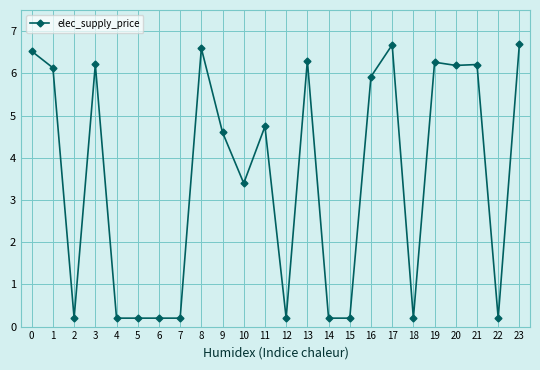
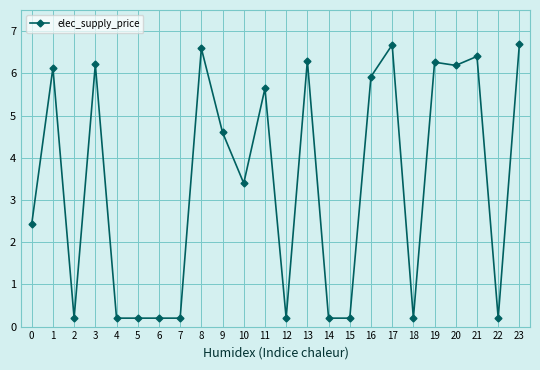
  {
-   "0": 6.5,
+   "0": 2.4,
    "1": 6.1,
    "2": 0.2,
    "3": 6.2,
    "4": 0.2,
    "5": 0.2,
    "6": 0.2,
    "7": 0.2,
    "8": 6.6,
    "9": 4.6,
    "10": 3.4,
-   "11": 4.7,
+   "11": 5.6,
    "12": 0.2,
    "13": 6.3,
    "14": 0.2,
    "15": 0.2,
    "16": 5.9,
    "17": 6.7,
    "18": 0.2,
    "19": 6.3,
    "20": 6.2,
-   "21": 6.2,
+   "21": 6.4,
    "22": 0.2,
    "23": 6.7
  }
